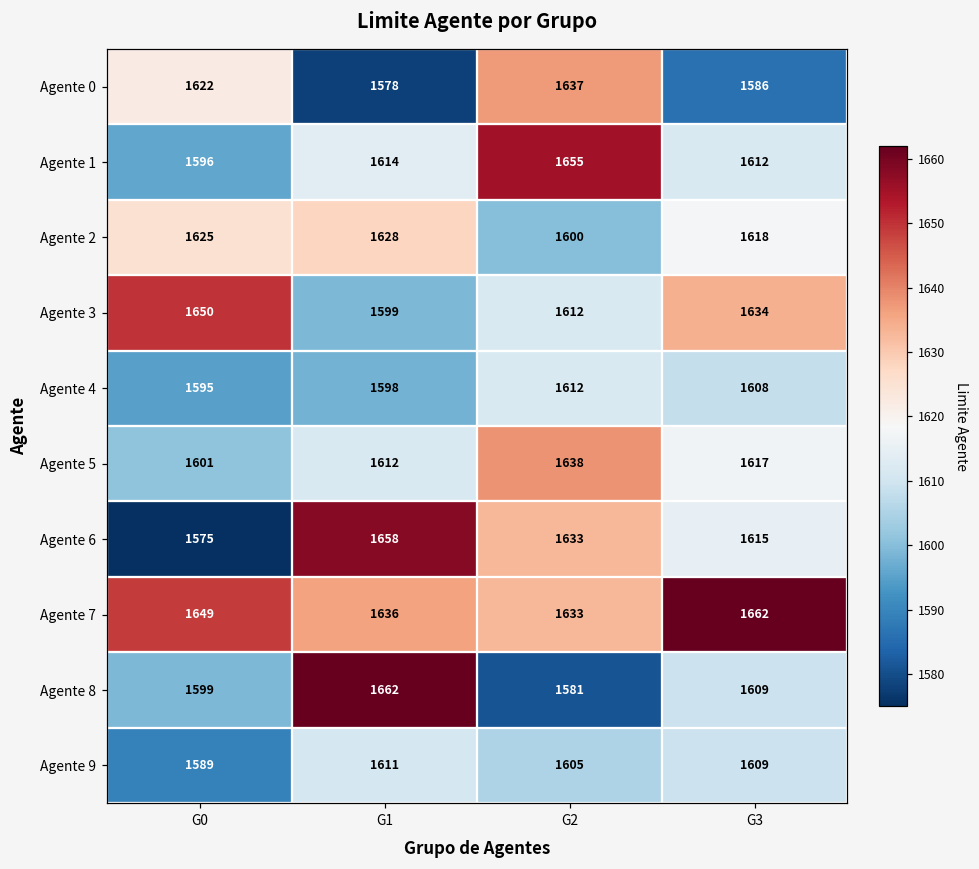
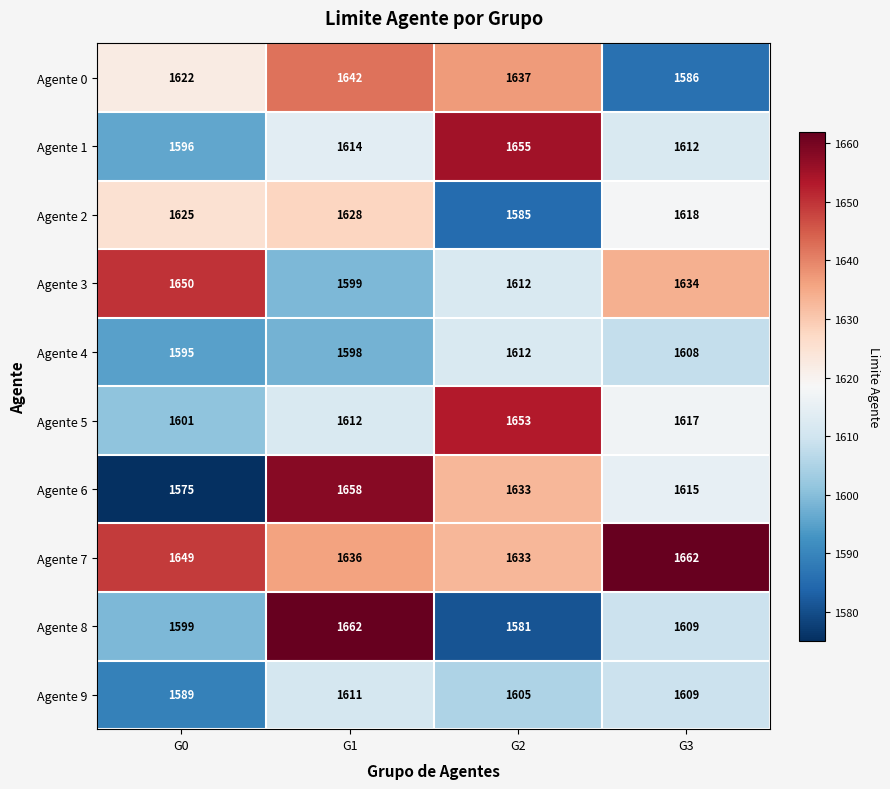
  {
    "Agente 0": {
      "G0": 1622,
-     "G1": 1578,
+     "G1": 1642,
      "G2": 1637,
      "G3": 1586
    },
    "Agente 1": {
      "G0": 1596,
      "G1": 1614,
      "G2": 1655,
      "G3": 1612
    },
    "Agente 2": {
      "G0": 1625,
      "G1": 1628,
-     "G2": 1600,
+     "G2": 1585,
      "G3": 1618
    },
    "Agente 3": {
      "G0": 1650,
      "G1": 1599,
      "G2": 1612,
      "G3": 1634
    },
    "Agente 4": {
      "G0": 1595,
      "G1": 1598,
      "G2": 1612,
      "G3": 1608
    },
    "Agente 5": {
      "G0": 1601,
      "G1": 1612,
-     "G2": 1638,
+     "G2": 1653,
      "G3": 1617
    },
    "Agente 6": {
      "G0": 1575,
      "G1": 1658,
      "G2": 1633,
      "G3": 1615
    },
    "Agente 7": {
      "G0": 1649,
      "G1": 1636,
      "G2": 1633,
      "G3": 1662
    },
    "Agente 8": {
      "G0": 1599,
      "G1": 1662,
      "G2": 1581,
      "G3": 1609
    },
    "Agente 9": {
      "G0": 1589,
      "G1": 1611,
      "G2": 1605,
      "G3": 1609
    }
  }
